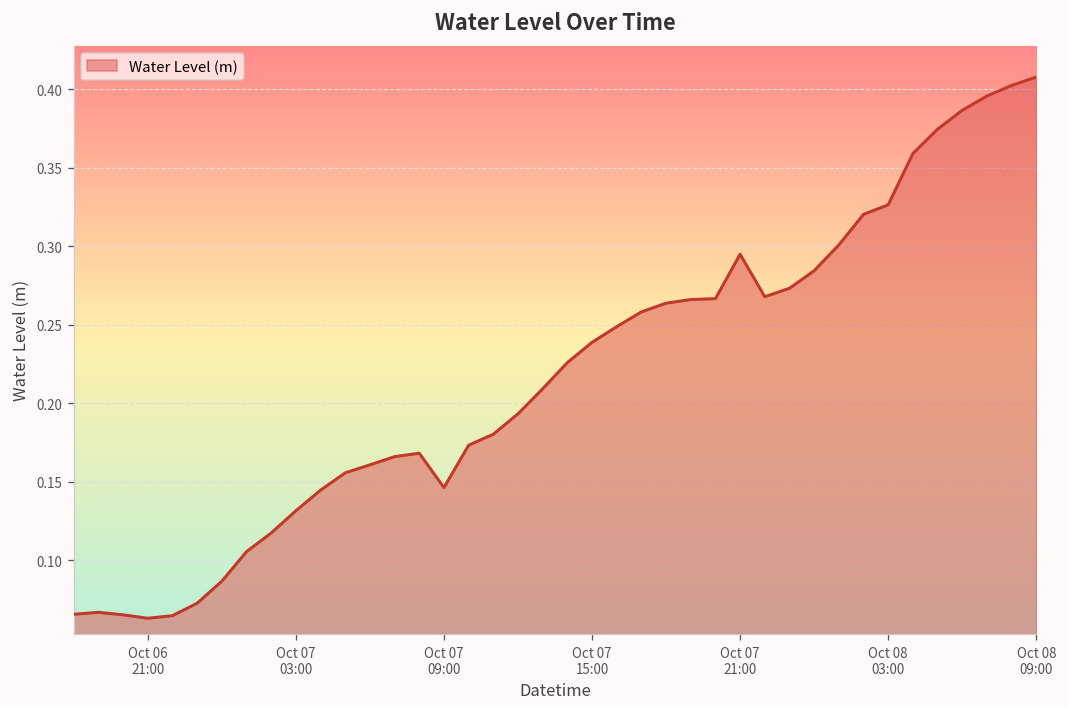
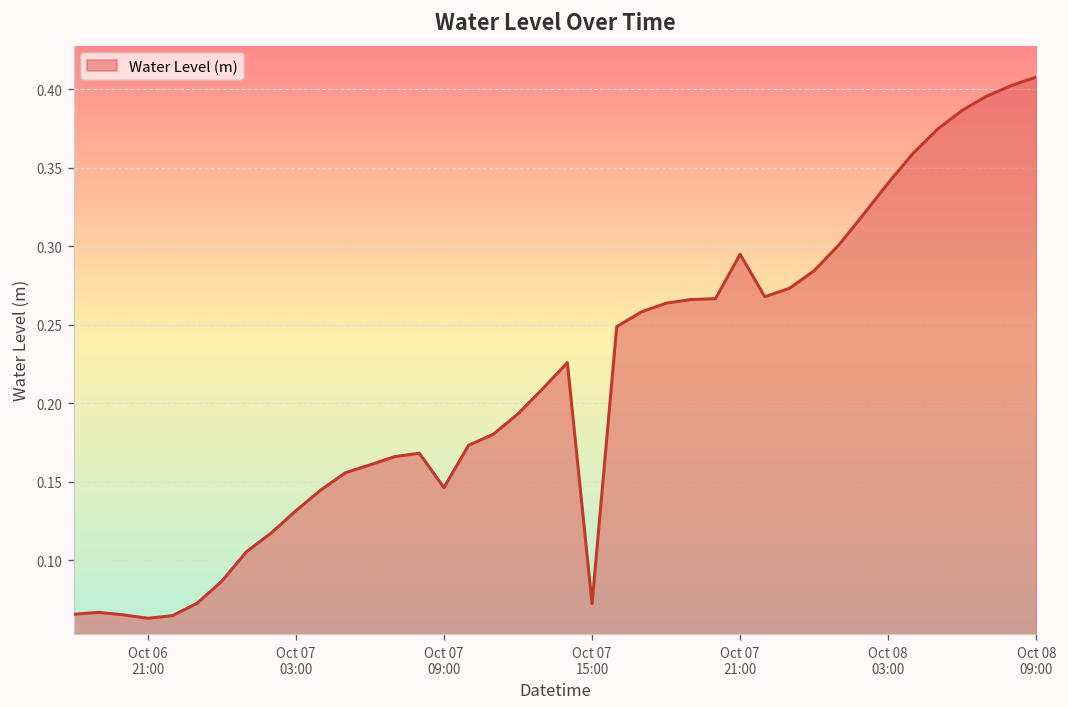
  {
    "Oct 06 21:00": 0.063,
    "Oct 07 03:00": 0.131,
    "Oct 07 09:00": 0.146,
-   "Oct 07 15:00": 0.239,
+   "Oct 07 15:00": 0.072,
    "Oct 07 21:00": 0.295,
-   "Oct 08 03:00": 0.326,
+   "Oct 08 03:00": 0.340,
    "Oct 08 09:00": 0.408
  }
